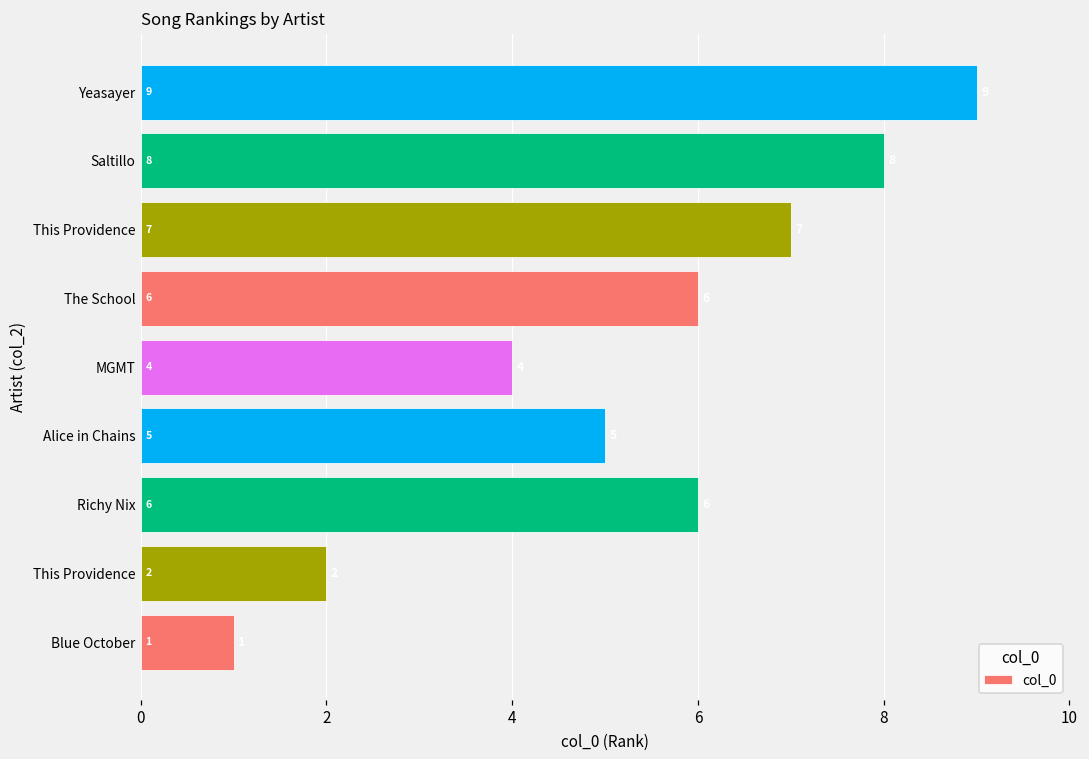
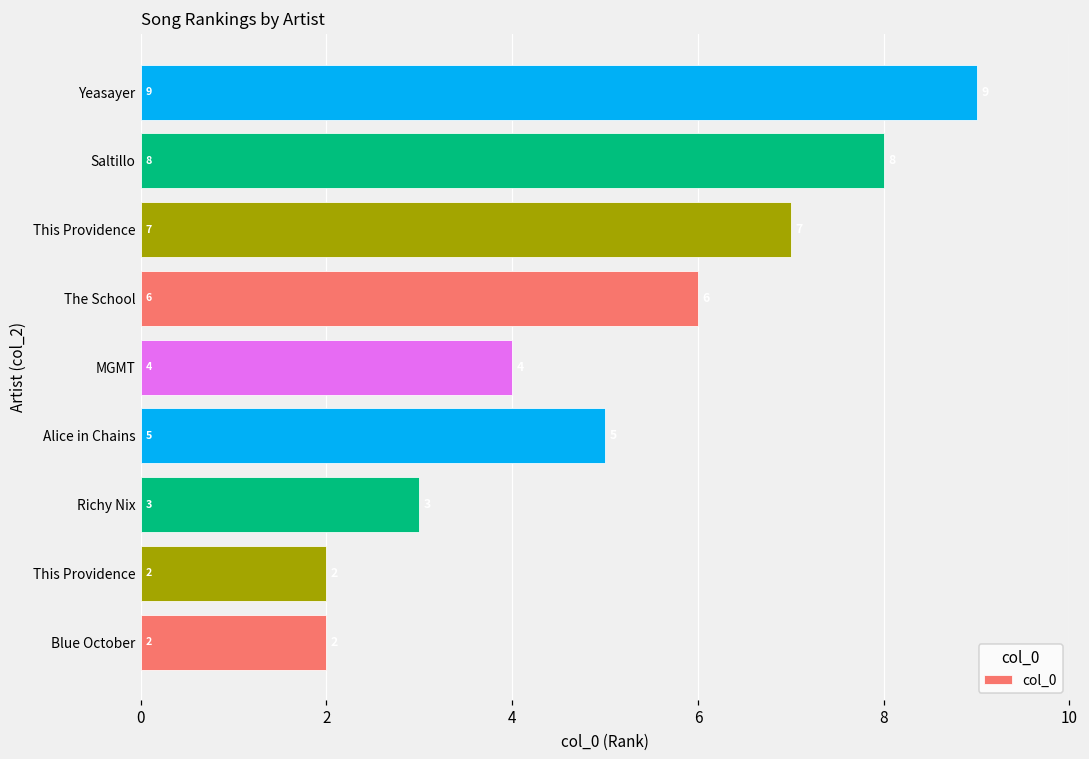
  {
    "Yeasayer": 9,
    "Saltillo": 8,
    "The School": 6,
    "MGMT": 4,
    "Alice in Chains": 5,
-   "Richy Nix": 6,
-   "Blue October": 1
+   "Richy Nix": 3,
+   "Blue October": 2
  }
